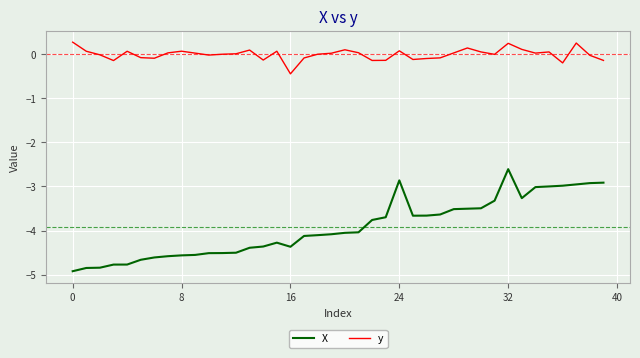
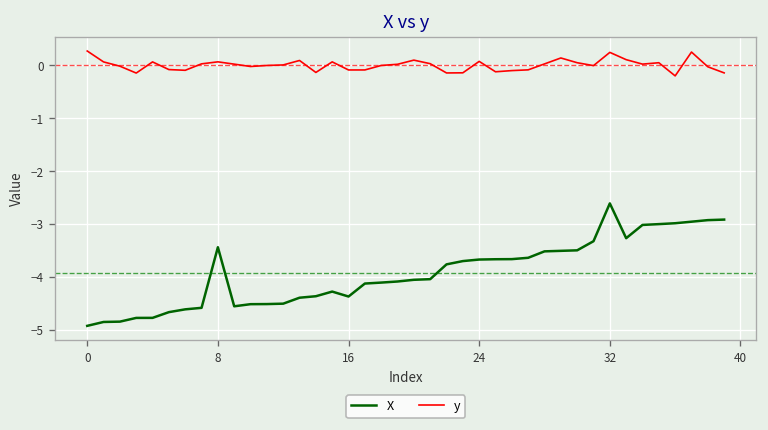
  {
    "X": {
      "0": -4.9,
-     "8": -4.6,
+     "8": -3.4,
      "16": -4.4,
-     "24": -2.9,
+     "24": -3.7,
      "32": -2.6
    },
    "y": {
      "0": 0.3,
      "8": 0.1,
-     "16": -0.4,
+     "16": -0.1,
      "24": 0.1,
      "32": 0.2
    }
  }
